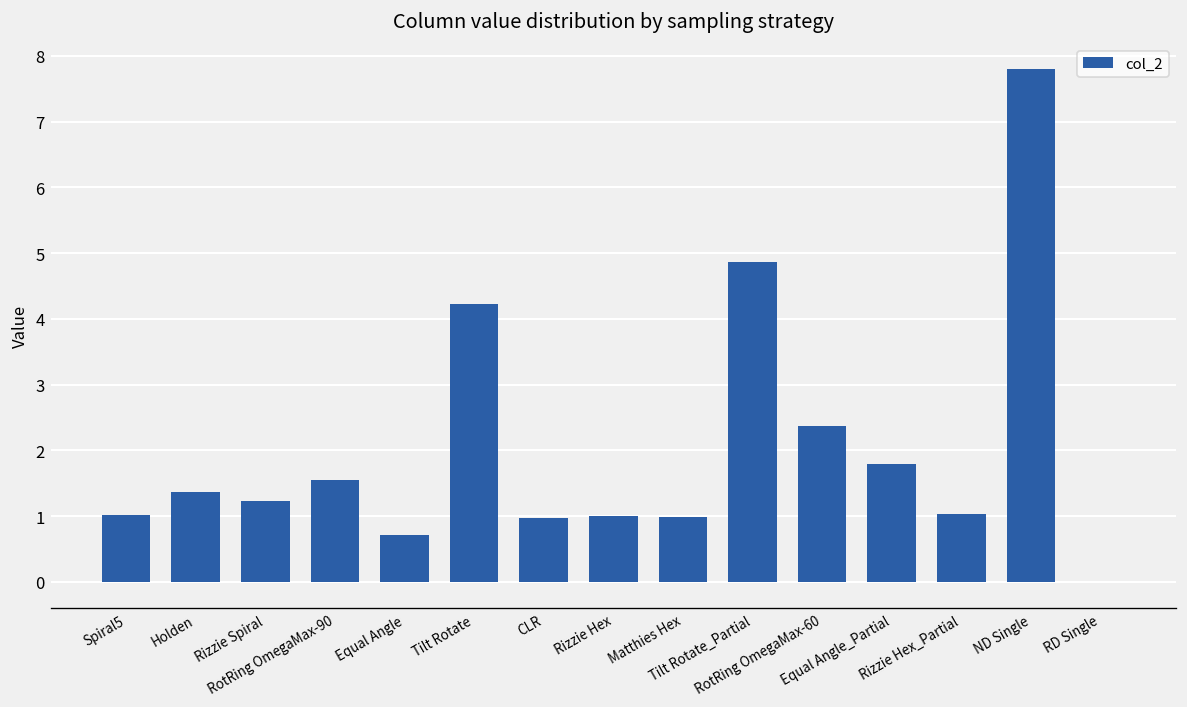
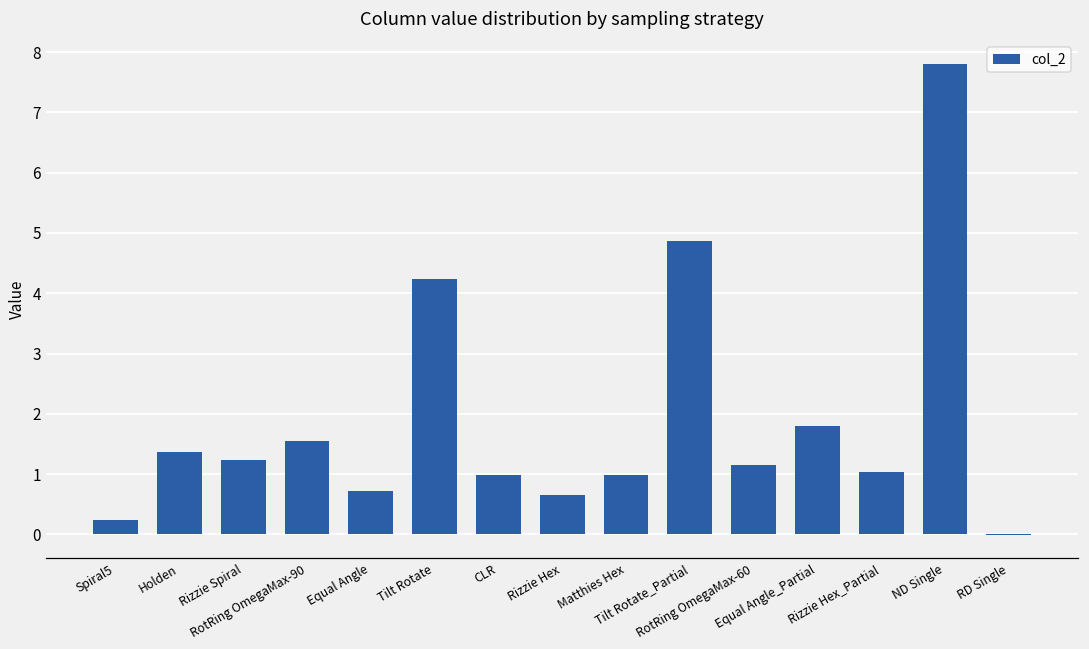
  {
-   "Spiral5": 1.0,
+   "Spiral5": 0.2,
    "Holden": 1.4,
    "Rizzie Spiral": 1.2,
    "RotRing OmegaMax-90": 1.5,
    "Equal Angle": 0.7,
    "Tilt Rotate": 4.2,
    "CLR": 1.0,
-   "Rizzie Hex": 1.0,
+   "Rizzie Hex": 0.7,
    "Matthies Hex": 1.0,
    "Tilt Rotate_Partial": 4.9,
-   "RotRing OmegaMax-60": 2.4,
+   "RotRing OmegaMax-60": 1.2,
    "Equal Angle_Partial": 1.8,
    "Rizzie Hex_Partial": 1.0,
    "ND Single": 7.8
  }
